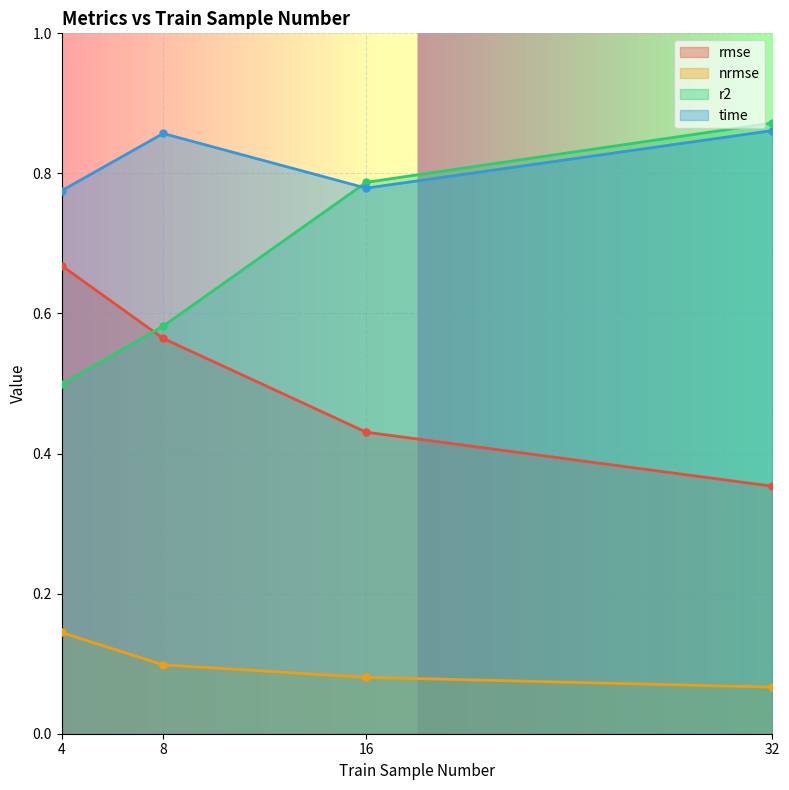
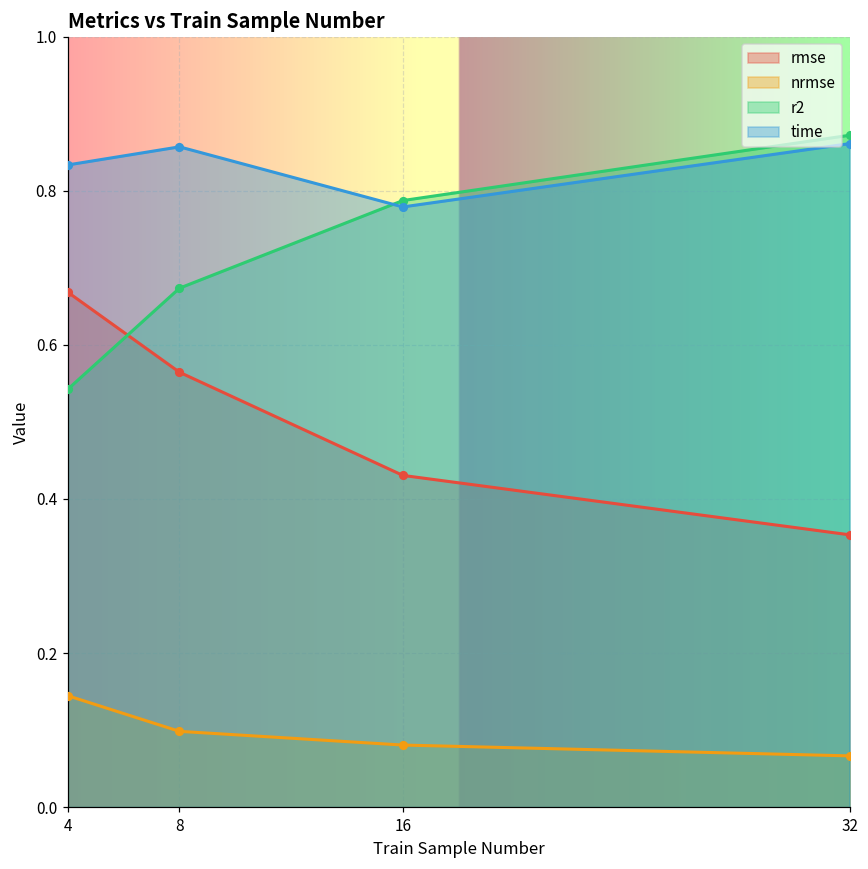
  {
    "r2": {
-     "4": 0.50,
-     "8": 0.58,
+     "4": 0.54,
+     "8": 0.67,
      "16": 0.79,
      "32": 0.87
    },
    "time": {
-     "4": 0.78,
+     "4": 0.83,
      "8": 0.86,
      "16": 0.78,
      "32": 0.86
    }
  }
